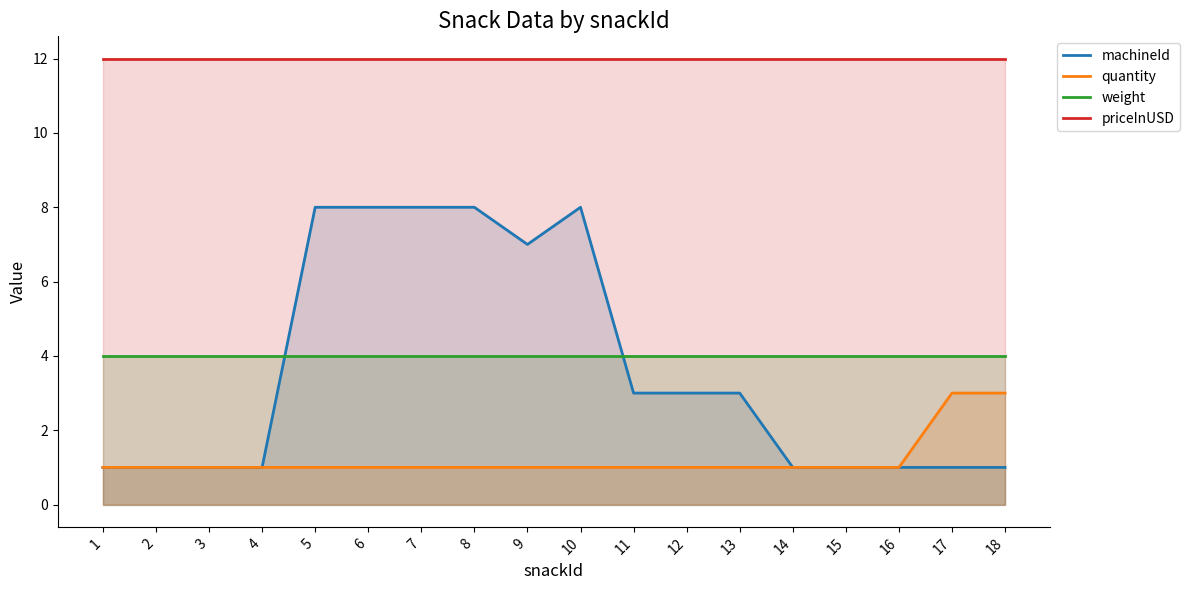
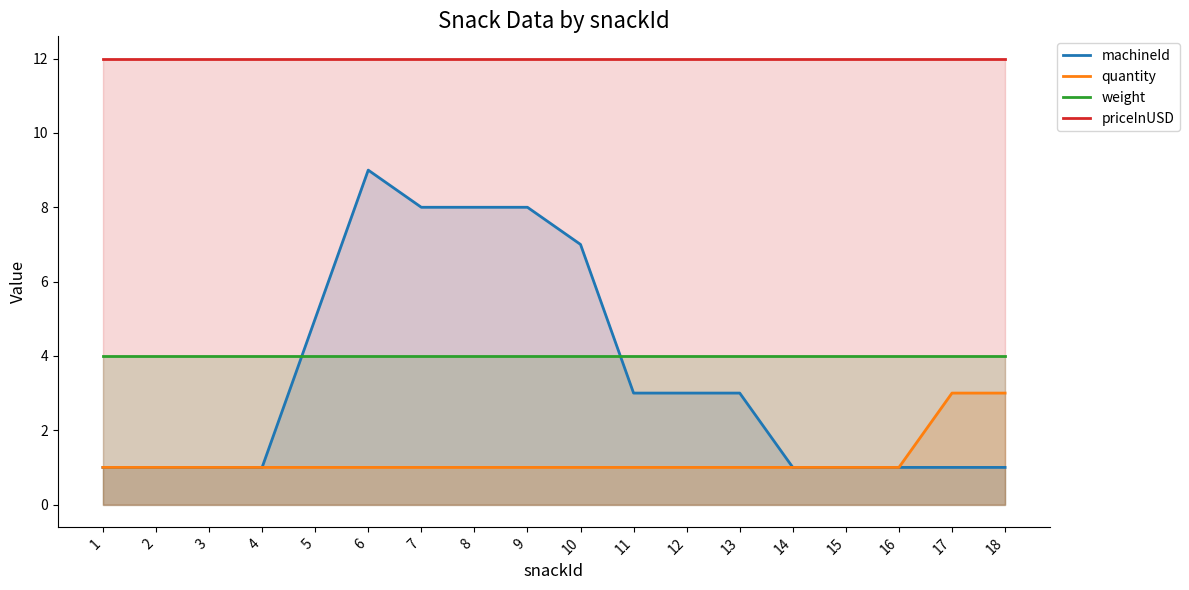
  {
    "machineId": {
-     "5": 8,
-     "6": 8,
+     "5": 5,
+     "6": 9,
      "7": 8,
      "8": 8,
-     "9": 7,
-     "10": 8,
+     "9": 8,
+     "10": 7,
      "11": 3,
      "12": 3,
      "13": 3,
      "17": 1,
      "18": 1
    },
    "quantity": {
      "5": 1,
      "6": 1,
      "7": 1,
      "8": 1,
      "9": 1,
      "10": 1,
      "11": 1,
      "12": 1,
      "13": 1,
      "17": 3,
      "18": 3
    },
    "weight": {
      "1": 4,
      "2": 4,
      "3": 4,
      "4": 4,
      "5": 4,
      "6": 4,
      "7": 4,
      "8": 4,
      "9": 4,
      "10": 4,
      "11": 4,
      "12": 4,
      "13": 4,
      "14": 4,
      "15": 4,
      "16": 4,
      "17": 4,
      "18": 4
    },
    "priceInUSD": {
      "1": 12,
      "2": 12,
      "3": 12,
      "4": 12,
      "5": 12,
      "6": 12,
      "7": 12,
      "8": 12,
      "9": 12,
      "10": 12,
      "11": 12,
      "12": 12,
      "13": 12,
      "14": 12,
      "15": 12,
      "16": 12,
      "17": 12,
      "18": 12
    }
  }
